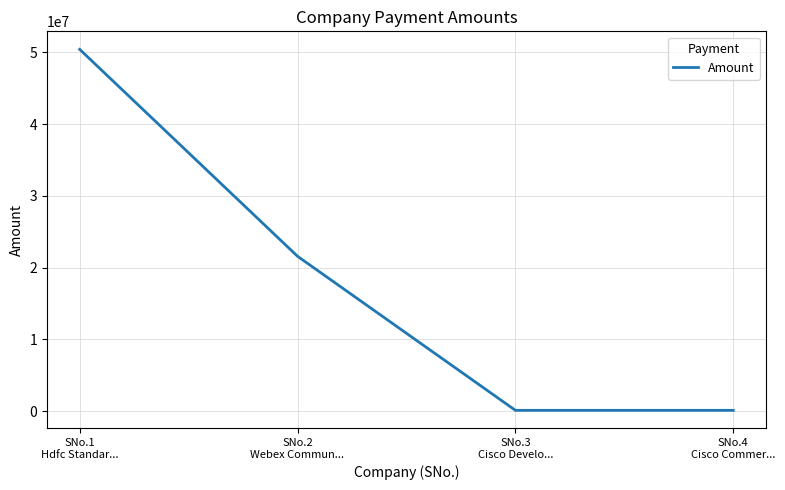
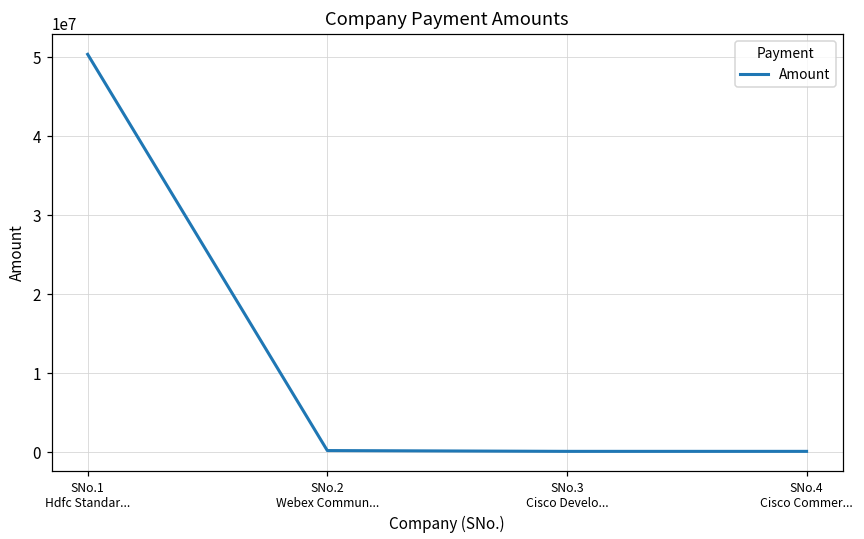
  {
    "SNo.1 Hdfc Standar...": 50000000,
-   "SNo.2 Webex Commun...": 22000000,
+   "SNo.2 Webex Commun...": 0,
    "SNo.3 Cisco Develo...": 0,
    "SNo.4 Cisco Commer...": 0
  }
